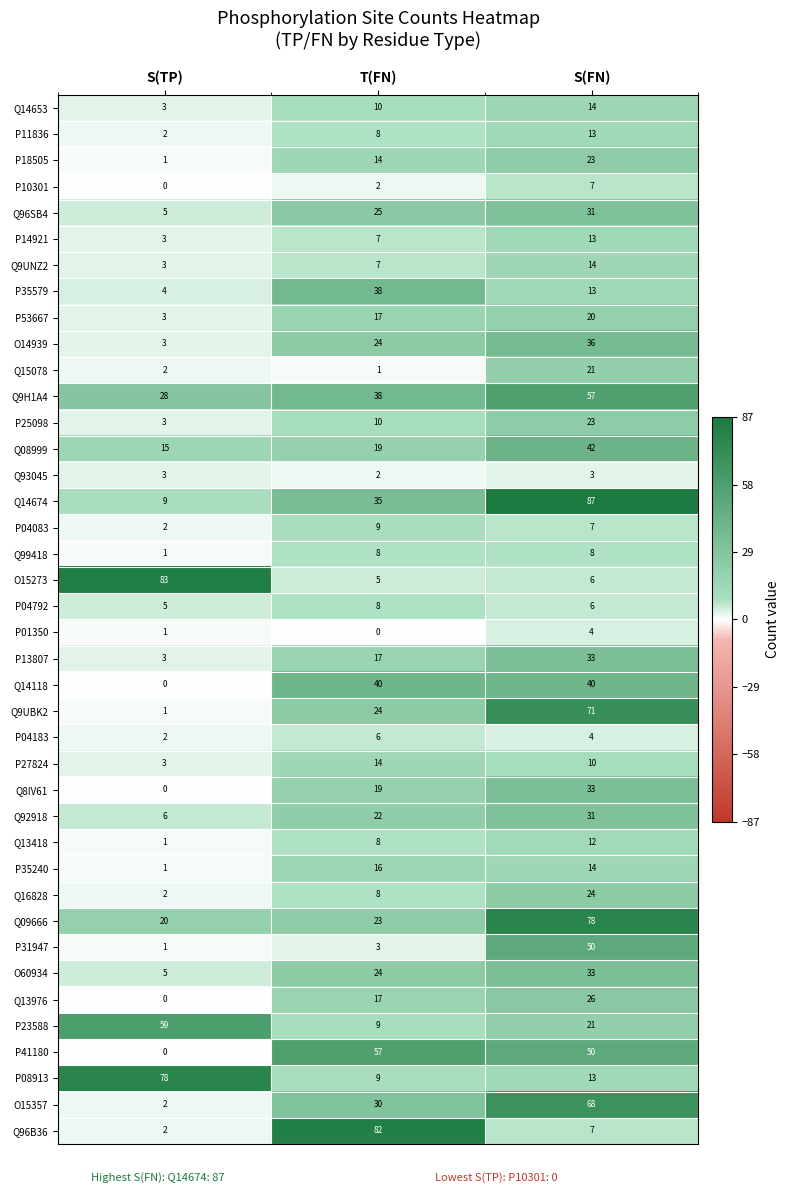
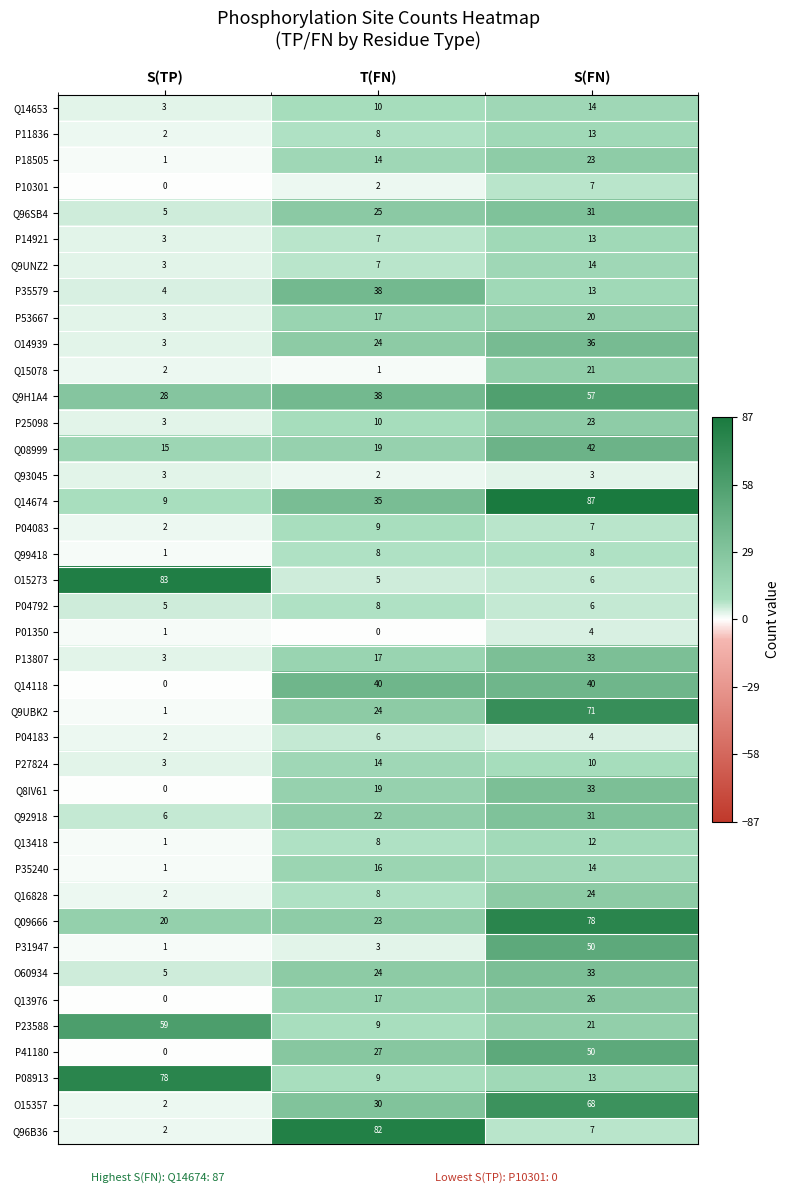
  {
    "Q14653": {
      "S(TP)": 3,
      "T(FN)": 10,
      "S(FN)": 14
    },
    "P11836": {
      "S(TP)": 2,
      "T(FN)": 8,
      "S(FN)": 13
    },
    "P18505": {
      "S(TP)": 1,
      "T(FN)": 14,
      "S(FN)": 23
    },
    "P10301": {
      "S(TP)": 0,
      "T(FN)": 2,
      "S(FN)": 7
    },
    "Q96SB4": {
      "S(TP)": 5,
      "T(FN)": 25,
      "S(FN)": 31
    },
    "P14921": {
      "S(TP)": 3,
      "T(FN)": 7,
      "S(FN)": 13
    },
    "Q9UNZ2": {
      "S(TP)": 3,
      "T(FN)": 7,
      "S(FN)": 14
    },
    "P35579": {
      "S(TP)": 4,
      "T(FN)": 38,
      "S(FN)": 13
    },
    "P53667": {
      "S(TP)": 3,
      "T(FN)": 17,
      "S(FN)": 20
    },
    "O14939": {
      "S(TP)": 3,
      "T(FN)": 24,
      "S(FN)": 36
    },
    "Q15078": {
      "S(TP)": 2,
      "T(FN)": 1,
      "S(FN)": 21
    },
    "Q9H1A4": {
      "S(TP)": 28,
      "T(FN)": 38,
      "S(FN)": 57
    },
    "P25098": {
      "S(TP)": 3,
      "T(FN)": 10,
      "S(FN)": 23
    },
    "Q08999": {
      "S(TP)": 15,
      "T(FN)": 19,
      "S(FN)": 42
    },
    "Q93045": {
      "S(TP)": 3,
      "T(FN)": 2,
      "S(FN)": 3
    },
    "Q14674": {
      "S(TP)": 9,
      "T(FN)": 35,
      "S(FN)": 87
    },
    "P04083": {
      "S(TP)": 2,
      "T(FN)": 9,
      "S(FN)": 7
    },
    "Q99418": {
      "S(TP)": 1,
      "T(FN)": 8,
      "S(FN)": 8
    },
    "O15273": {
      "S(TP)": 83,
      "T(FN)": 5,
      "S(FN)": 6
    },
    "P04792": {
      "S(TP)": 5,
      "T(FN)": 8,
      "S(FN)": 6
    },
    "P01350": {
      "S(TP)": 1,
      "T(FN)": 0,
      "S(FN)": 4
    },
    "P13807": {
      "S(TP)": 3,
      "T(FN)": 17,
      "S(FN)": 33
    },
    "Q14118": {
      "S(TP)": 0,
      "T(FN)": 40,
      "S(FN)": 40
    },
    "Q9UBK2": {
      "S(TP)": 1,
      "T(FN)": 24,
      "S(FN)": 71
    },
    "P04183": {
      "S(TP)": 2,
      "T(FN)": 6,
      "S(FN)": 4
    },
    "P27824": {
      "S(TP)": 3,
      "T(FN)": 14,
      "S(FN)": 10
    },
    "Q8IV61": {
      "S(TP)": 0,
      "T(FN)": 19,
      "S(FN)": 33
    },
    "Q92918": {
      "S(TP)": 6,
      "T(FN)": 22,
      "S(FN)": 31
    },
    "Q13418": {
      "S(TP)": 1,
      "T(FN)": 8,
      "S(FN)": 12
    },
    "P35240": {
      "S(TP)": 1,
      "T(FN)": 16,
      "S(FN)": 14
    },
    "Q16828": {
      "S(TP)": 2,
      "T(FN)": 8,
      "S(FN)": 24
    },
    "Q09666": {
      "S(TP)": 20,
      "T(FN)": 23,
      "S(FN)": 78
    },
    "P31947": {
      "S(TP)": 1,
      "T(FN)": 3,
      "S(FN)": 50
    },
    "O60934": {
      "S(TP)": 5,
      "T(FN)": 24,
      "S(FN)": 33
    },
    "Q13976": {
      "S(TP)": 0,
      "T(FN)": 17,
      "S(FN)": 26
    },
    "P23588": {
      "S(TP)": 59,
      "T(FN)": 9,
      "S(FN)": 21
    },
    "P41180": {
      "S(TP)": 0,
-     "T(FN)": 57,
+     "T(FN)": 27,
      "S(FN)": 50
    },
    "P08913": {
      "S(TP)": 78,
      "T(FN)": 9,
      "S(FN)": 13
    },
    "O15357": {
      "S(TP)": 2,
      "T(FN)": 30,
      "S(FN)": 68
    },
    "Q96B36": {
      "S(TP)": 2,
      "T(FN)": 82,
      "S(FN)": 7
    }
  }
